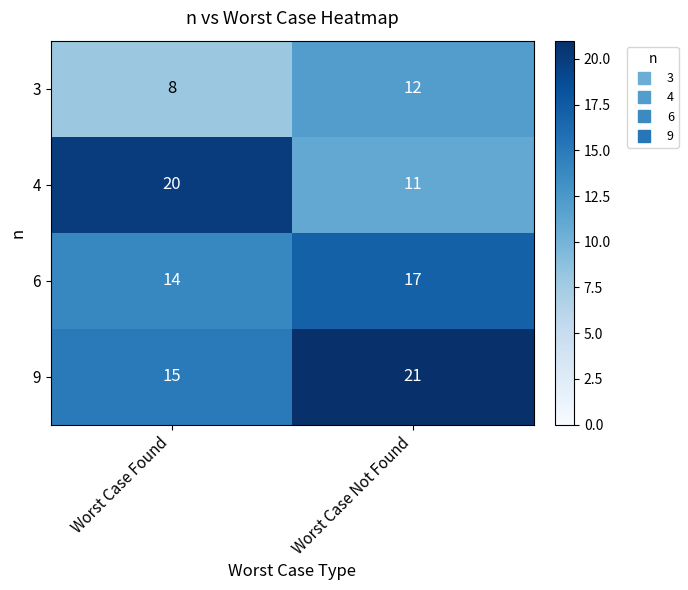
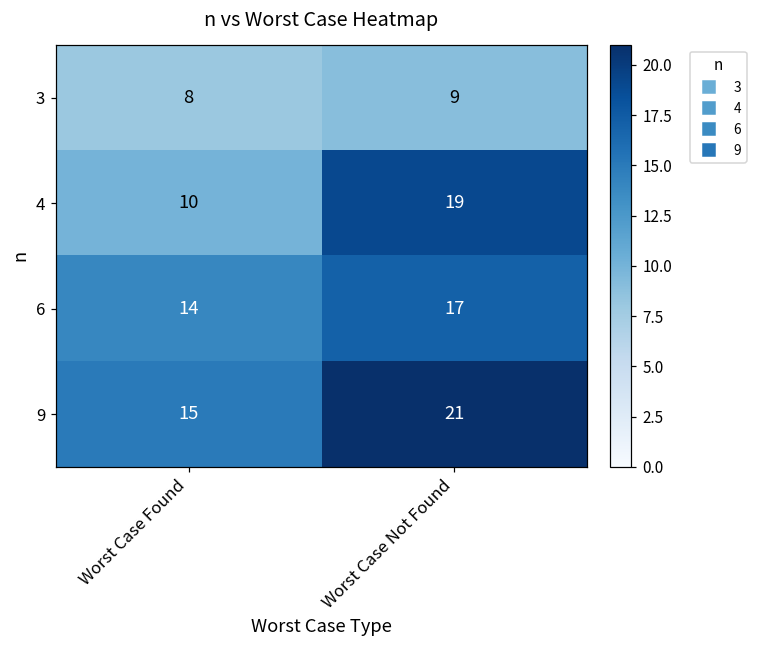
  {
    "3": {
      "Worst Case Found": 8,
-     "Worst Case Not Found": 12
+     "Worst Case Not Found": 9
    },
    "4": {
-     "Worst Case Found": 20,
-     "Worst Case Not Found": 11
+     "Worst Case Found": 10,
+     "Worst Case Not Found": 19
    },
    "6": {
      "Worst Case Found": 14,
      "Worst Case Not Found": 17
    },
    "9": {
      "Worst Case Found": 15,
      "Worst Case Not Found": 21
    }
  }
